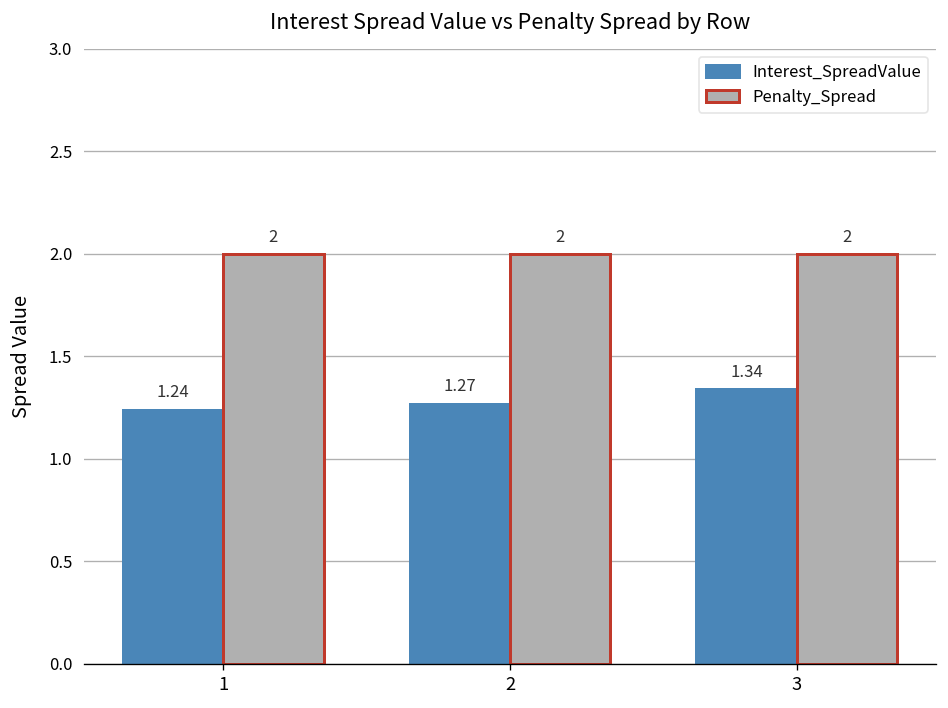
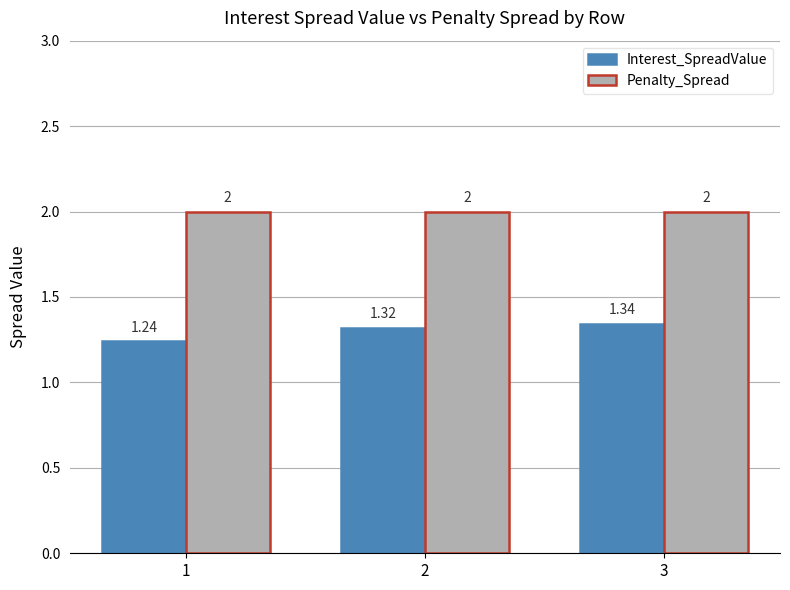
  {
    "Interest_SpreadValue": {
      "1": 1.24,
-     "2": 1.27,
+     "2": 1.32,
      "3": 1.34
    },
    "Penalty_Spread": {
      "1": 2,
      "2": 2,
      "3": 2
    }
  }
